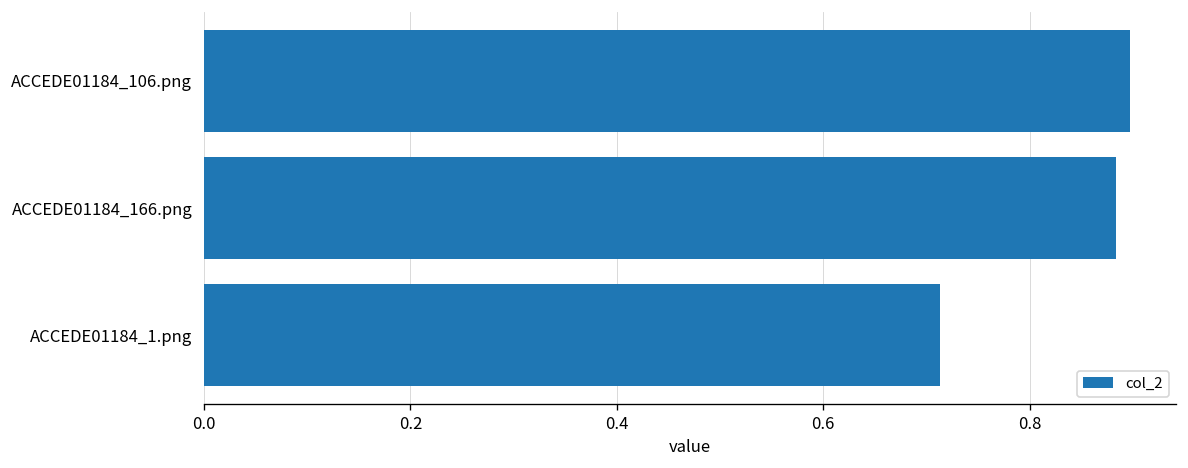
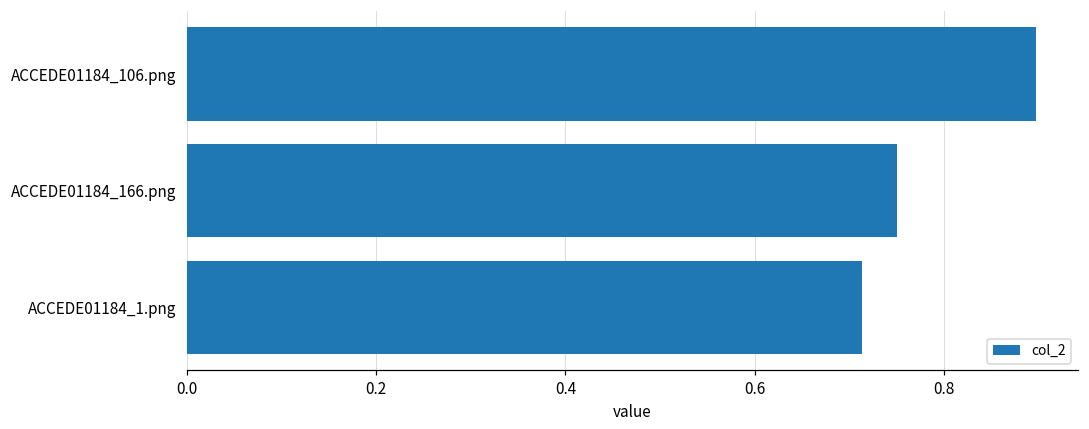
  {
    "ACCEDE01184_106.png": 0.90,
-   "ACCEDE01184_166.png": 0.88,
+   "ACCEDE01184_166.png": 0.75,
    "ACCEDE01184_1.png": 0.71
  }
